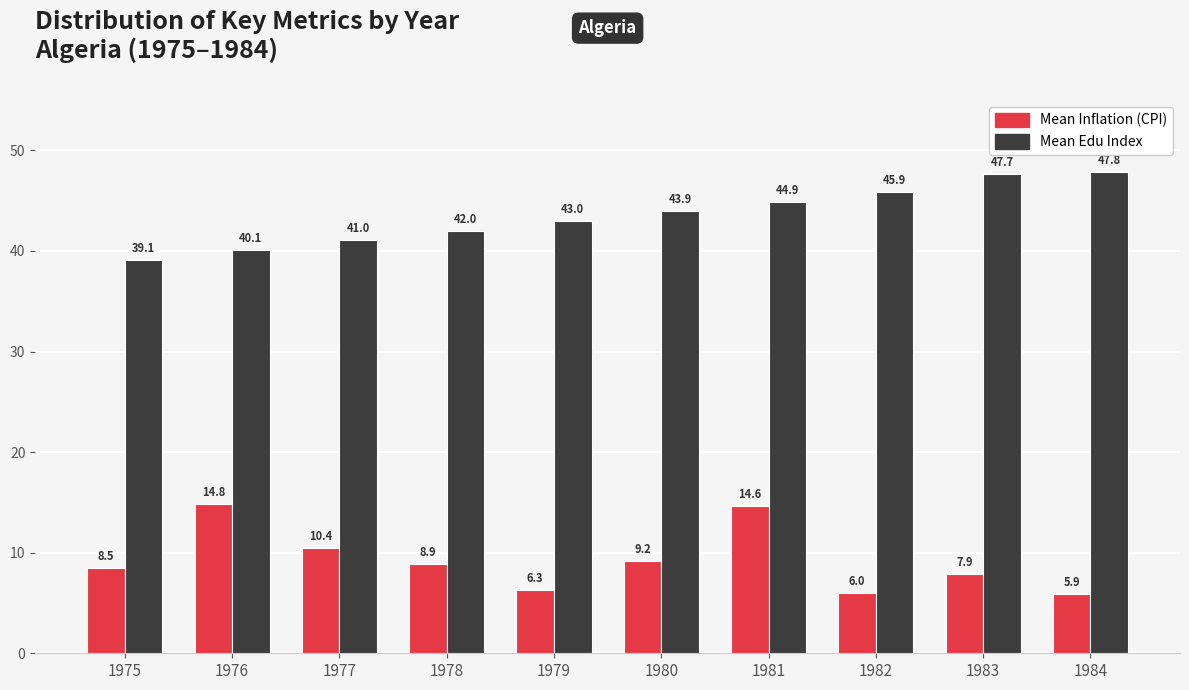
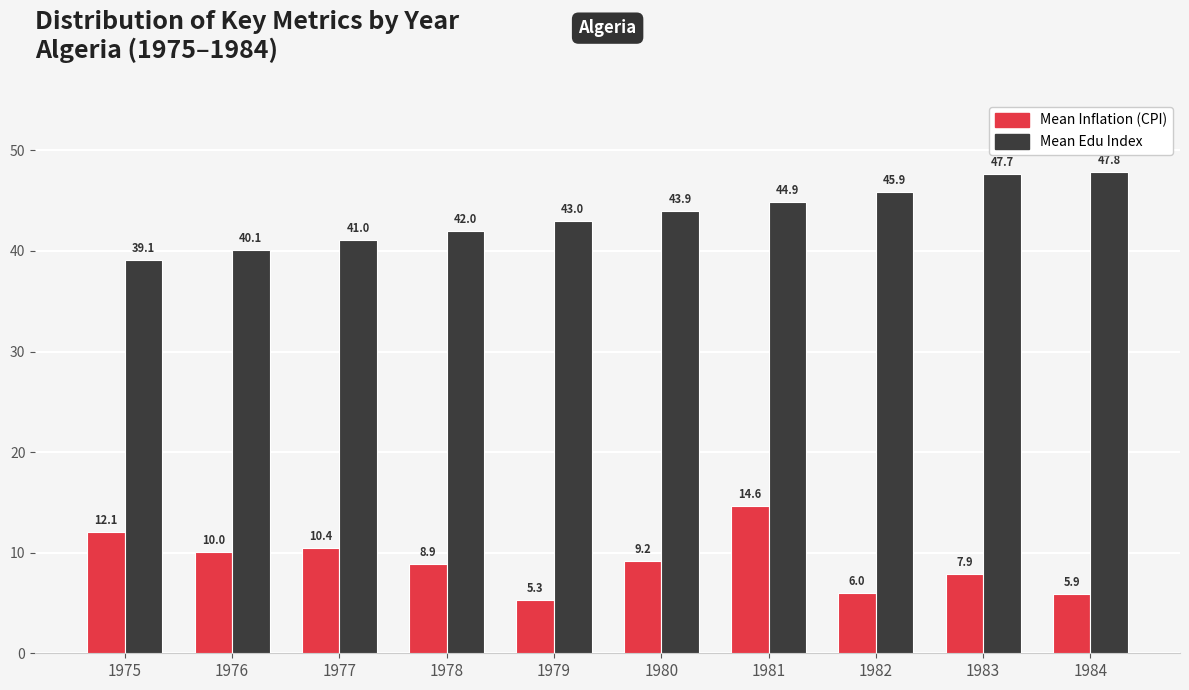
  {
    "Mean Inflation (CPI)": {
-     "1975": 8.5,
-     "1976": 14.8,
+     "1975": 12.1,
+     "1976": 10.0,
      "1977": 10.4,
      "1978": 8.9,
-     "1979": 6.3,
+     "1979": 5.3,
      "1980": 9.2,
      "1981": 14.6,
      "1982": 6.0,
      "1983": 7.9,
      "1984": 5.9
    },
    "Mean Edu Index": {
      "1975": 39.1,
      "1976": 40.1,
      "1977": 41.0,
      "1978": 42.0,
      "1979": 43.0,
      "1980": 43.9,
      "1981": 44.9,
      "1982": 45.9,
      "1983": 47.7
    }
  }
